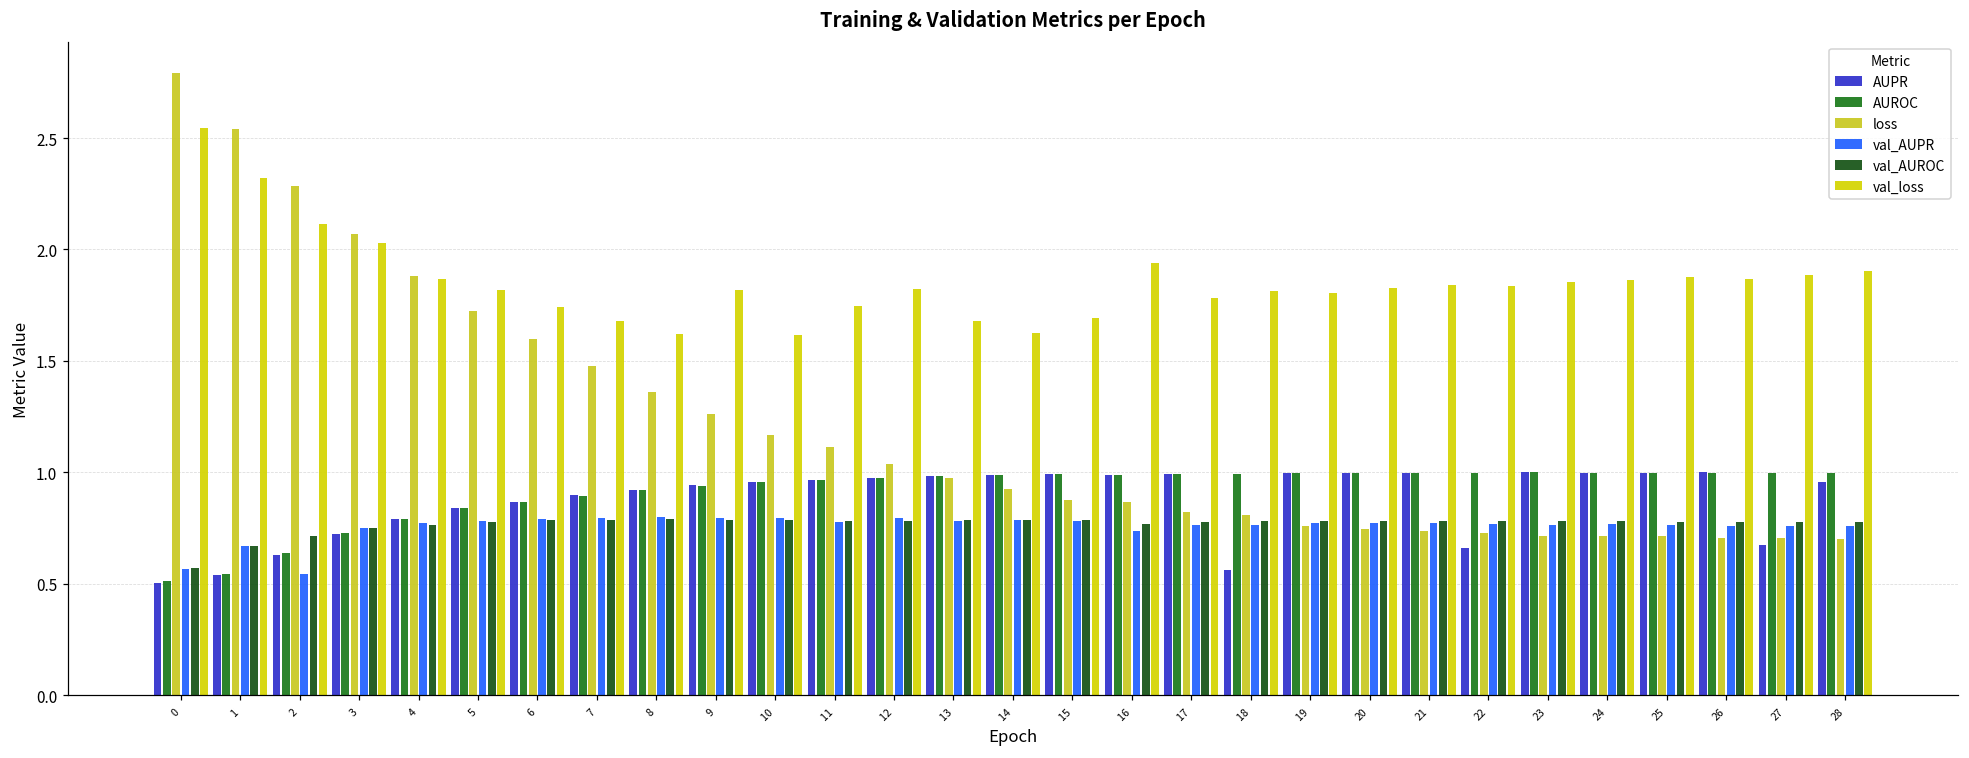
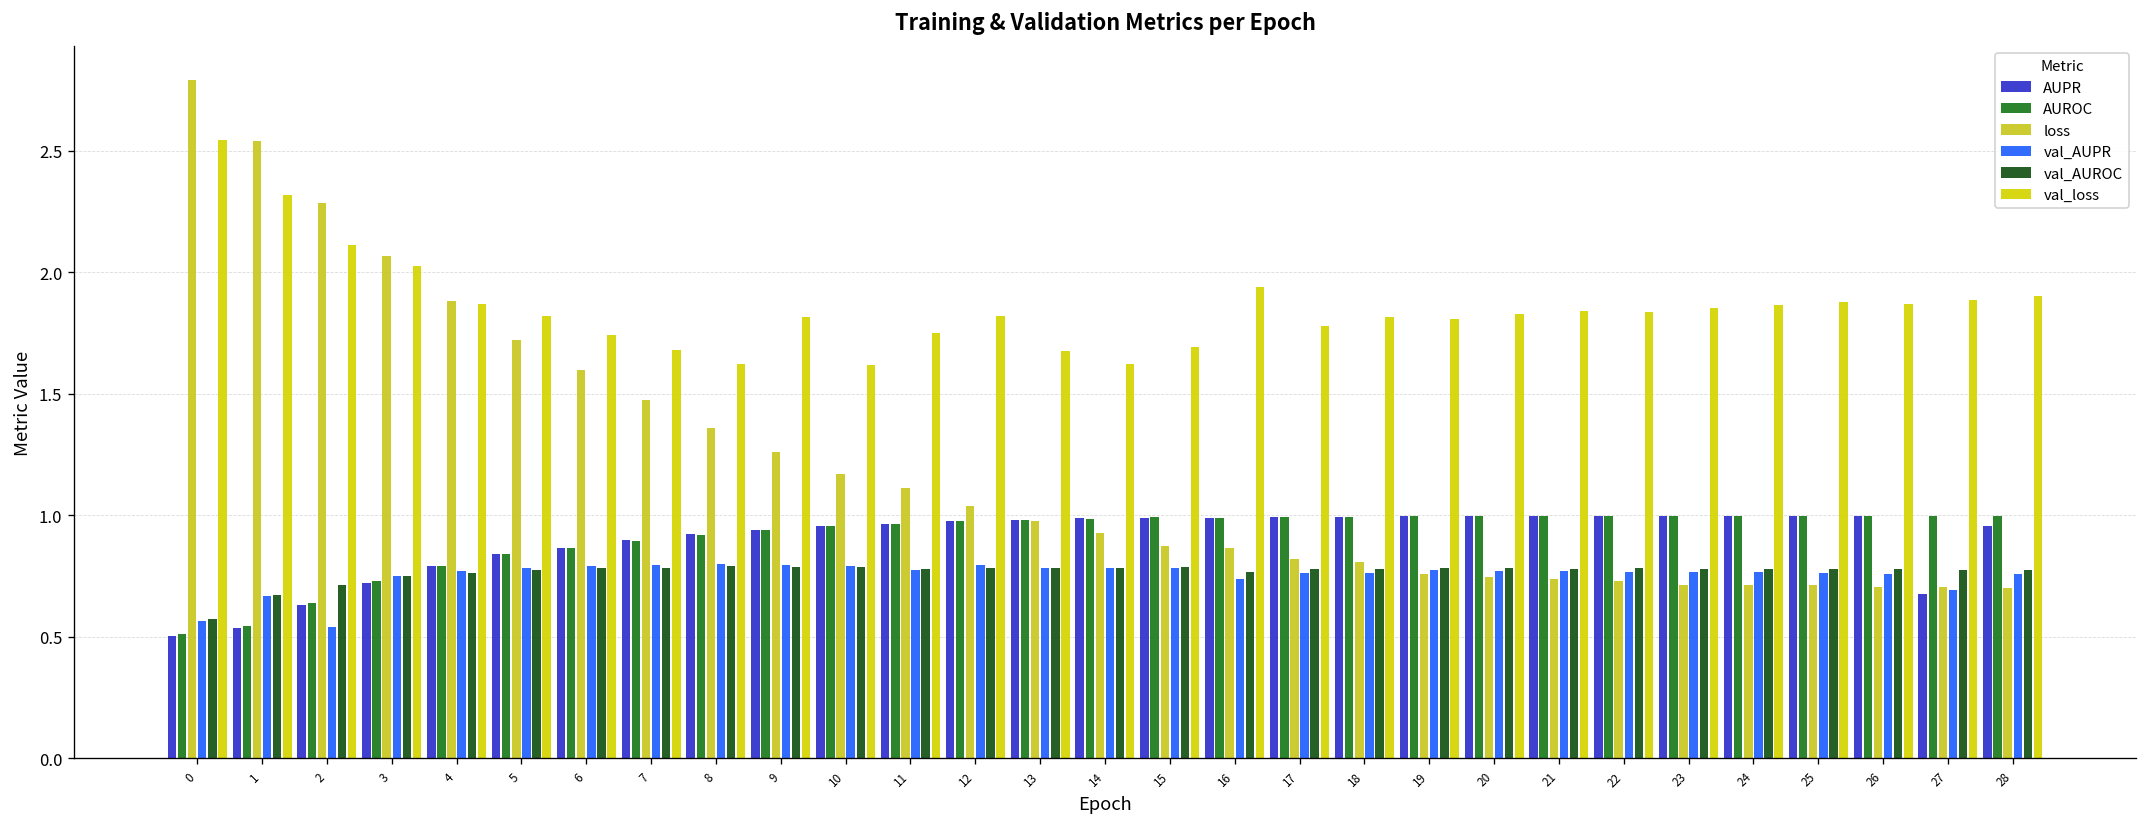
  {
    "AUPR": {
      "0": 0.50,
      "1": 0.54,
      "2": 0.63,
      "3": 0.72,
      "4": 0.79,
      "5": 0.84,
      "6": 0.87,
      "7": 0.90,
      "8": 0.92,
      "9": 0.94,
      "10": 0.96,
      "11": 0.96,
      "12": 0.98,
      "13": 0.98,
      "14": 0.99,
      "15": 0.99,
      "16": 0.99,
      "17": 0.99,
-     "18": 0.56,
+     "18": 0.99,
      "19": 1.00,
      "20": 1.00,
      "21": 1.00,
-     "22": 0.66,
+     "22": 1.00,
      "23": 1.00,
      "24": 1.00,
      "25": 1.00,
      "26": 1.00,
      "27": 0.67,
      "28": 0.96
    },
    "val_AUPR": {
      "0": 0.57,
      "1": 0.67,
      "2": 0.54,
      "3": 0.75,
      "4": 0.77,
      "5": 0.78,
      "6": 0.79,
      "7": 0.79,
      "8": 0.80,
      "9": 0.80,
      "10": 0.79,
      "11": 0.78,
      "12": 0.80,
      "13": 0.78,
      "14": 0.78,
      "15": 0.78,
      "16": 0.74,
      "17": 0.76,
      "18": 0.76,
      "19": 0.77,
      "20": 0.77,
      "21": 0.77,
      "22": 0.77,
      "23": 0.77,
      "24": 0.77,
      "25": 0.76,
      "26": 0.76,
-     "27": 0.76,
+     "27": 0.69,
      "28": 0.76
    }
  }
